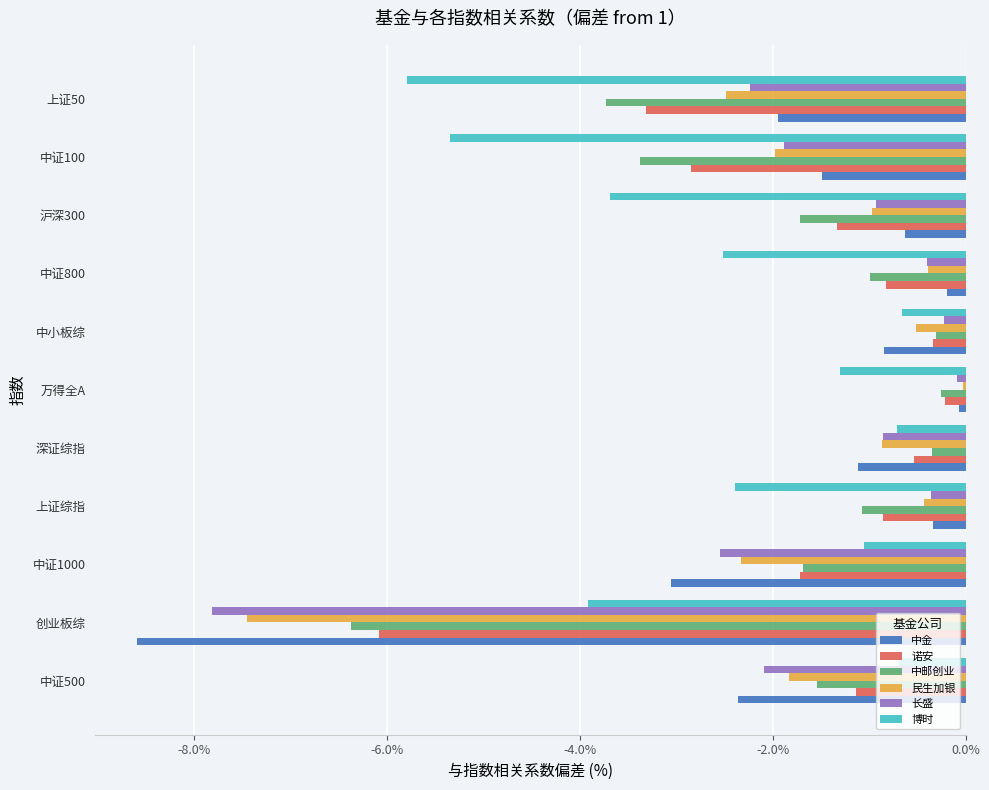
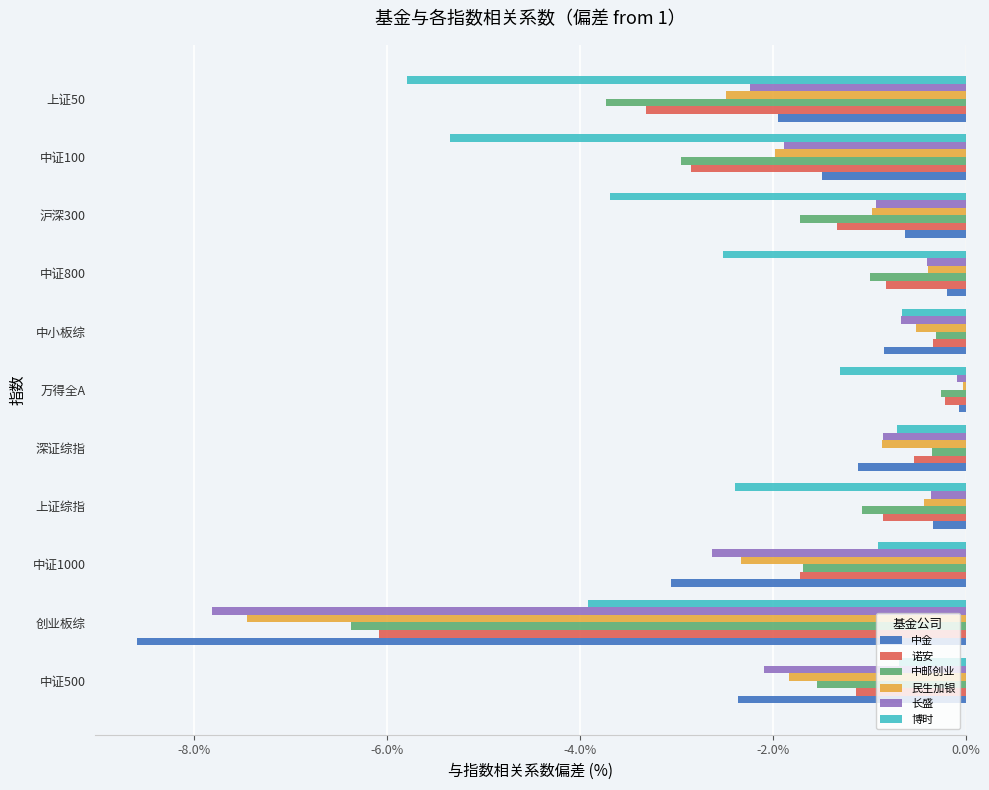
  {
    "中金": {
      "上证50": "-1.9%",
      "中证100": "-1.5%",
      "沪深300": "-0.6%",
      "中证800": "-0.2%",
      "中小板综": "-0.8%",
      "万得全A": "-0.1%",
      "深证综指": "-1.1%",
      "上证综指": "-0.3%",
      "中证1000": "-3.1%",
      "创业板综": "-8.6%",
      "中证500": "-2.4%"
    },
    "诺安": {
      "上证50": "-3.3%",
      "中证100": "-2.9%",
      "沪深300": "-1.3%",
      "中证800": "-0.8%",
      "中小板综": "-0.3%",
      "万得全A": "-0.2%",
      "深证综指": "-0.5%",
      "上证综指": "-0.9%",
      "中证1000": "-1.7%",
      "创业板综": "-6.1%",
      "中证500": "-1.1%"
    },
    "中邮创业": {
      "上证50": "-3.7%",
-     "中证100": "-3.4%",
+     "中证100": "-2.9%",
      "沪深300": "-1.7%",
      "中证800": "-1.0%",
      "中小板综": "-0.3%",
      "万得全A": "-0.3%",
      "深证综指": "-0.4%",
      "上证综指": "-1.1%",
      "中证1000": "-1.7%",
      "创业板综": "-6.4%",
      "中证500": "-1.5%"
    },
    "民生加银": {
      "上证50": "-2.5%",
      "中证100": "-2.0%",
      "沪深300": "-1.0%",
      "中证800": "-0.4%",
      "中小板综": "-0.5%",
      "万得全A": "0.0%",
      "深证综指": "-0.9%",
      "上证综指": "-0.4%",
      "中证1000": "-2.3%",
      "创业板综": "-7.4%",
      "中证500": "-1.8%"
    },
    "长盛": {
      "上证50": "-2.2%",
      "中证100": "-1.9%",
      "沪深300": "-0.9%",
      "中证800": "-0.4%",
-     "中小板综": "-0.2%",
+     "中小板综": "-0.7%",
      "万得全A": "-0.1%",
      "深证综指": "-0.9%",
      "上证综指": "-0.4%",
-     "中证1000": "-2.5%",
+     "中证1000": "-2.6%",
      "创业板综": "-7.8%",
      "中证500": "-2.1%"
    },
    "博时": {
      "上证50": "-5.8%",
      "中证100": "-5.3%",
      "沪深300": "-3.7%",
      "中证800": "-2.5%",
      "中小板综": "-0.7%",
      "万得全A": "-1.3%",
      "深证综指": "-0.7%",
      "上证综指": "-2.4%",
-     "中证1000": "-1.1%",
+     "中证1000": "-0.9%",
      "创业板综": "-3.9%"
    }
  }
